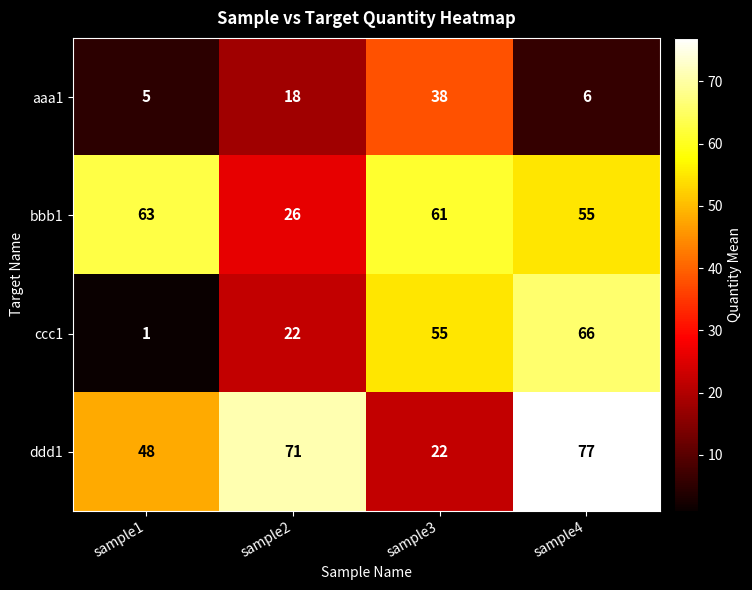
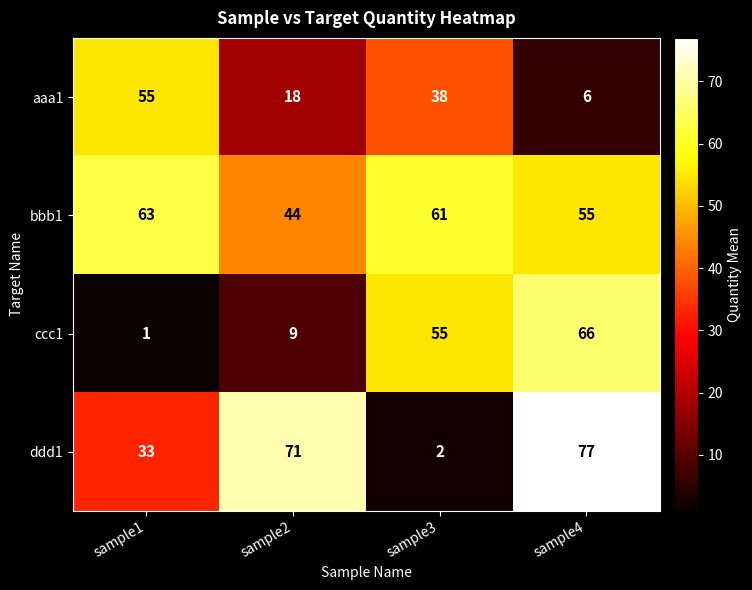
  {
    "aaa1": {
-     "sample1": 5
+     "sample1": 55
    },
    "bbb1": {
-     "sample2": 26
+     "sample2": 44
    },
    "ccc1": {
-     "sample2": 22
+     "sample2": 9
    },
    "ddd1": {
-     "sample1": 48,
-     "sample3": 22
+     "sample1": 33,
+     "sample3": 2
    }
  }
